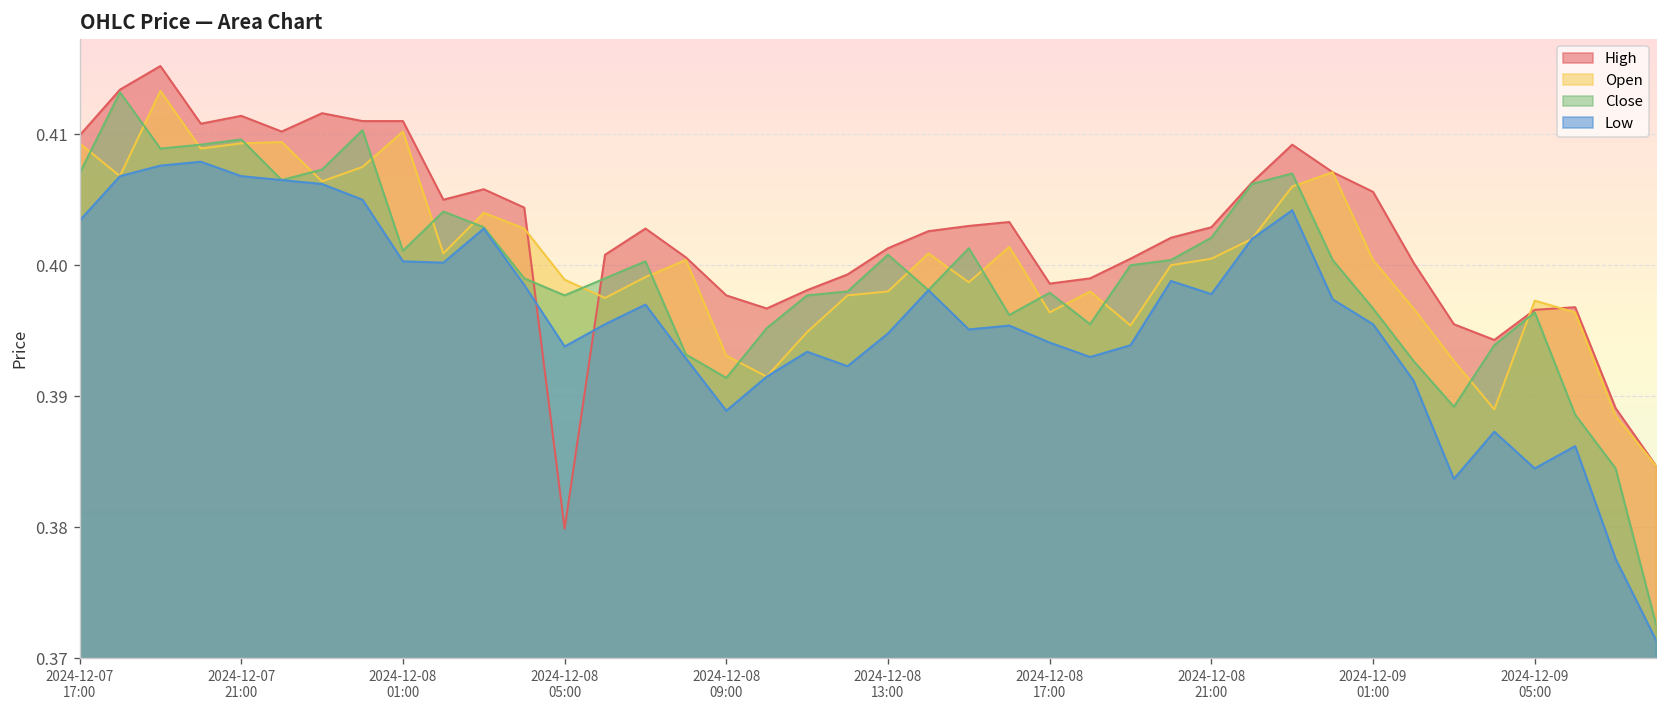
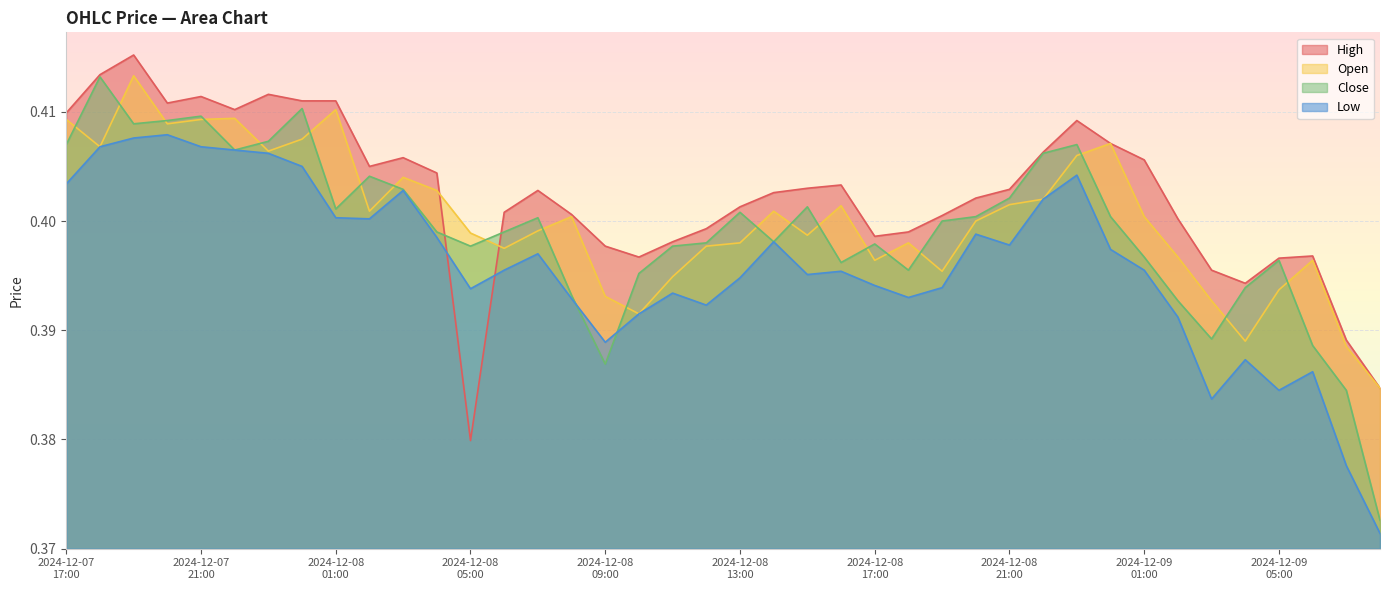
  {
    "High": {
      "2024-12-07 17:00": 0.4099,
      "2024-12-07 21:00": 0.4114,
      "2024-12-08 01:00": 0.4110,
      "2024-12-08 05:00": 0.3799,
      "2024-12-08 09:00": 0.3977,
      "2024-12-08 13:00": 0.4013,
      "2024-12-08 17:00": 0.3986,
      "2024-12-08 21:00": 0.4029,
      "2024-12-09 01:00": 0.4056
    },
    "Open": {
      "2024-12-07 17:00": 0.4093,
      "2024-12-07 21:00": 0.4093,
      "2024-12-08 01:00": 0.4102,
      "2024-12-08 05:00": 0.3989,
      "2024-12-08 09:00": 0.3931,
      "2024-12-08 13:00": 0.3980,
      "2024-12-08 17:00": 0.3964,
-     "2024-12-08 21:00": 0.4005,
+     "2024-12-08 21:00": 0.4015,
      "2024-12-09 01:00": 0.4004,
-     "2024-12-09 05:00": 0.3973
+     "2024-12-09 05:00": 0.3937
    },
    "Close": {
      "2024-12-07 17:00": 0.4070,
      "2024-12-07 21:00": 0.4096,
      "2024-12-08 01:00": 0.4011,
      "2024-12-08 05:00": 0.3977,
-     "2024-12-08 09:00": 0.3914,
+     "2024-12-08 09:00": 0.3869,
      "2024-12-08 13:00": 0.4008,
      "2024-12-08 17:00": 0.3979,
      "2024-12-08 21:00": 0.4021,
      "2024-12-09 01:00": 0.3967
    },
    "Low": {
      "2024-12-07 17:00": 0.4034,
      "2024-12-07 21:00": 0.4068,
      "2024-12-08 01:00": 0.4003,
      "2024-12-08 05:00": 0.3938,
      "2024-12-08 09:00": 0.3889,
      "2024-12-08 13:00": 0.3948,
      "2024-12-08 17:00": 0.3941,
      "2024-12-08 21:00": 0.3978,
      "2024-12-09 01:00": 0.3955,
      "2024-12-09 05:00": 0.3845
    }
  }
